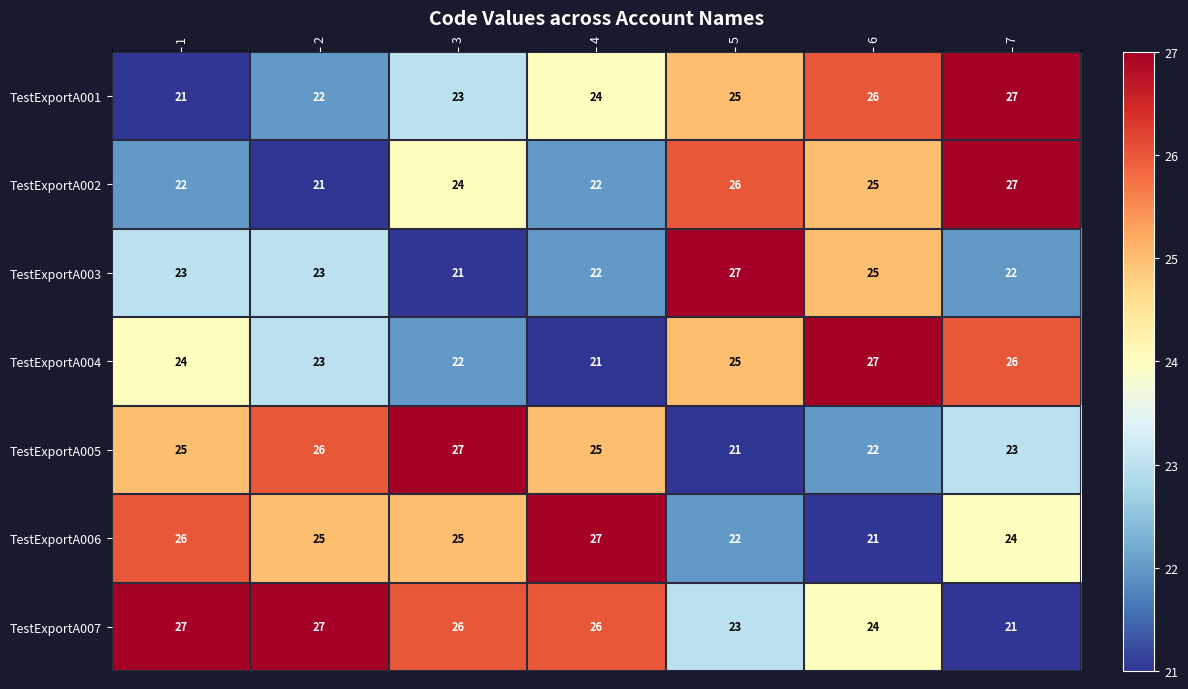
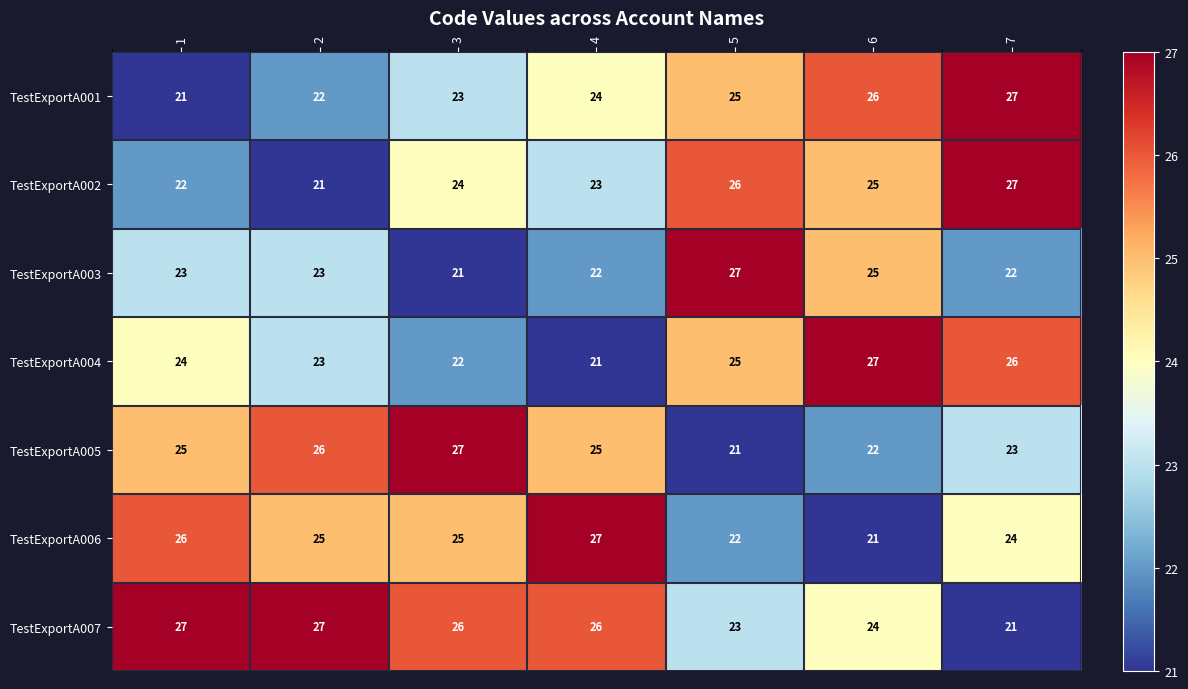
  {
    "TestExportA001": {
      "1": 21,
      "2": 22,
      "3": 23,
      "4": 24,
      "5": 25,
      "6": 26,
      "7": 27
    },
    "TestExportA002": {
      "1": 22,
      "2": 21,
      "3": 24,
-     "4": 22,
+     "4": 23,
      "5": 26,
      "6": 25,
      "7": 27
    },
    "TestExportA003": {
      "1": 23,
      "2": 23,
      "3": 21,
      "4": 22,
      "5": 27,
      "6": 25,
      "7": 22
    },
    "TestExportA004": {
      "1": 24,
      "2": 23,
      "3": 22,
      "4": 21,
      "5": 25,
      "6": 27,
      "7": 26
    },
    "TestExportA005": {
      "1": 25,
      "2": 26,
      "3": 27,
      "4": 25,
      "5": 21,
      "6": 22,
      "7": 23
    },
    "TestExportA006": {
      "1": 26,
      "2": 25,
      "3": 25,
      "4": 27,
      "5": 22,
      "6": 21,
      "7": 24
    },
    "TestExportA007": {
      "1": 27,
      "2": 27,
      "3": 26,
      "4": 26,
      "5": 23,
      "6": 24,
      "7": 21
    }
  }
